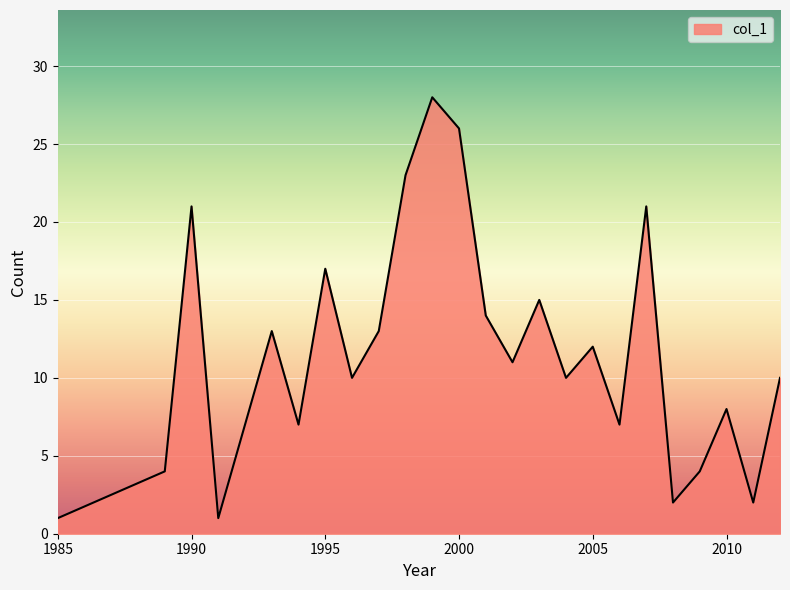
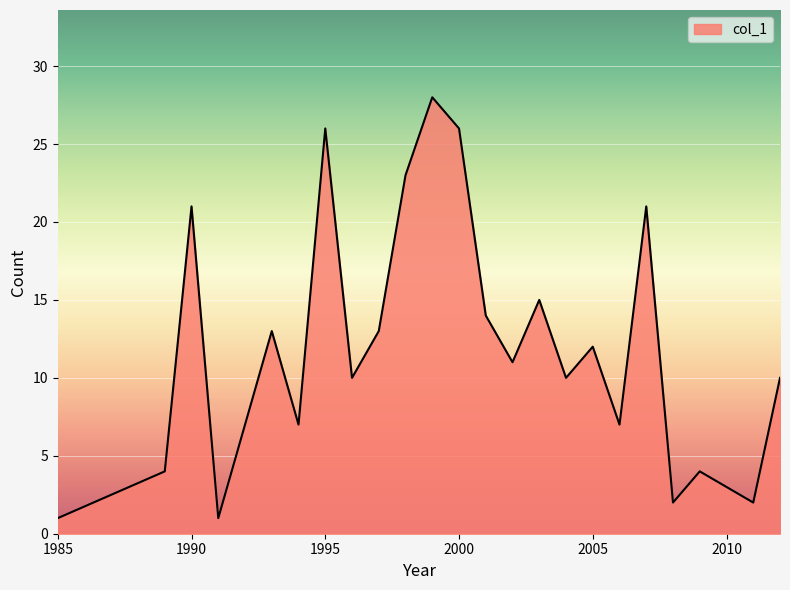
  {
    "1985": 1,
    "1990": 21,
-   "1995": 17,
+   "1995": 26,
    "2000": 26,
    "2005": 12,
-   "2010": 8
+   "2010": 3
  }
